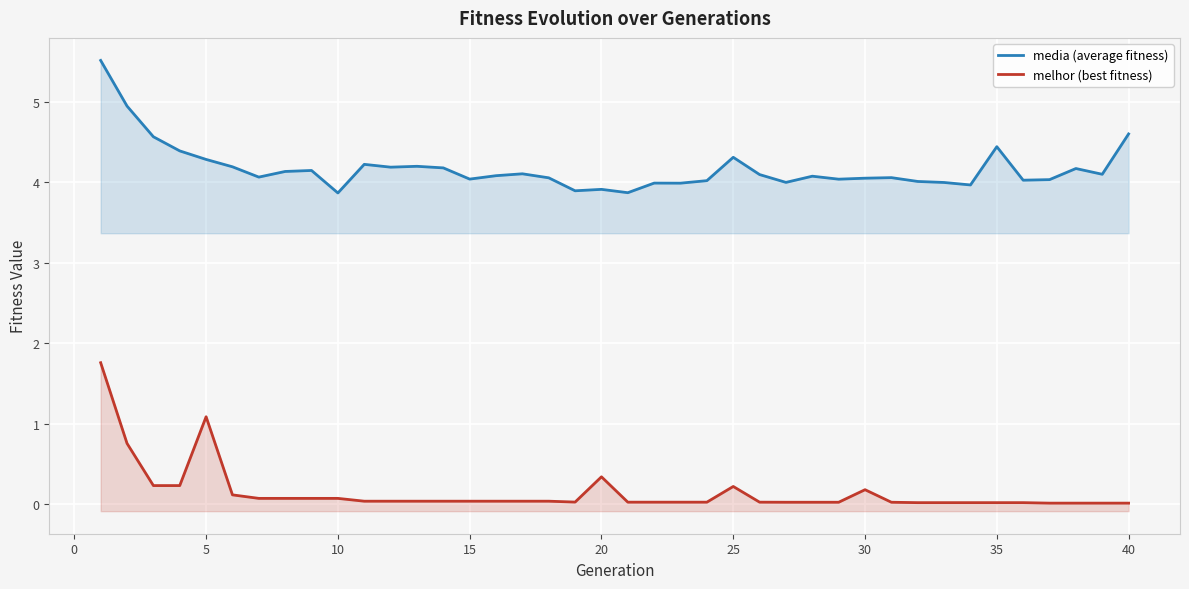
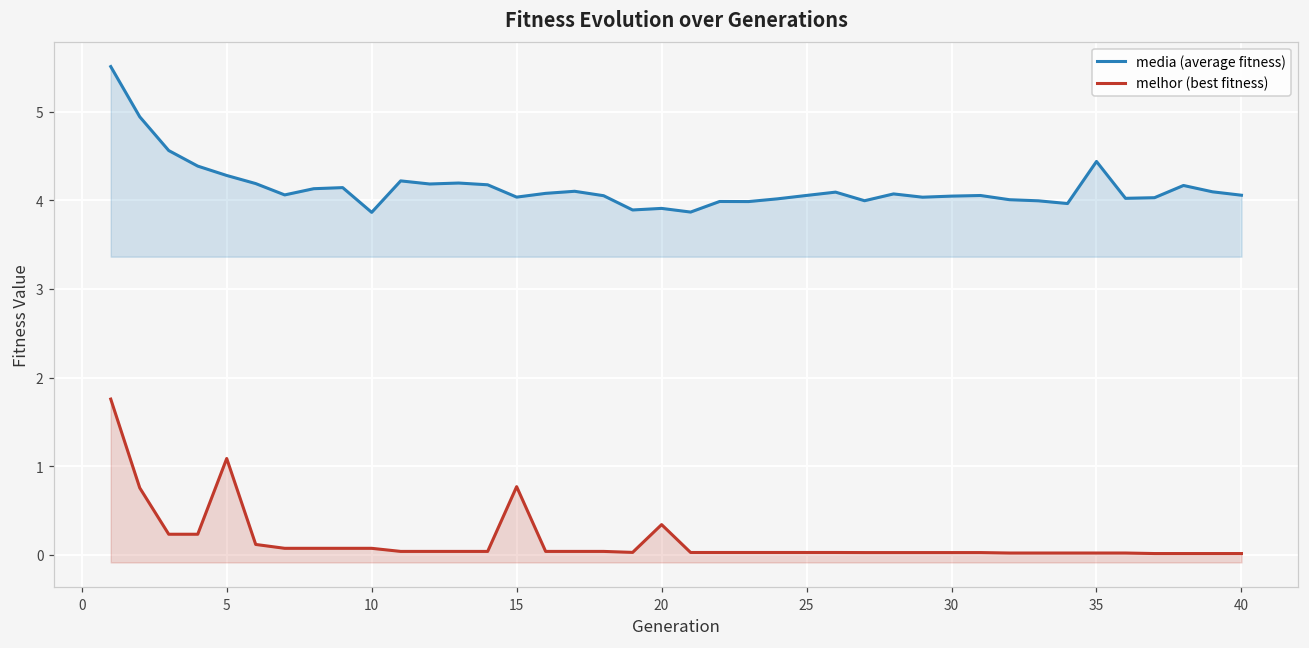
  {
    "media (average fitness)": {
      "5": 4.3,
      "10": 3.9,
      "15": 4.0,
      "20": 3.9,
-     "25": 4.3,
+     "25": 4.1,
      "30": 4.0,
      "35": 4.4,
-     "40": 4.6
+     "40": 4.1
    },
    "melhor (best fitness)": {
      "5": 1.1,
      "10": 0.1,
-     "15": 0.0,
+     "15": 0.8,
      "20": 0.3,
-     "25": 0.2,
-     "30": 0.2,
+     "25": 0.0,
+     "30": 0.0,
      "35": 0.0,
      "40": 0.0
    }
  }
